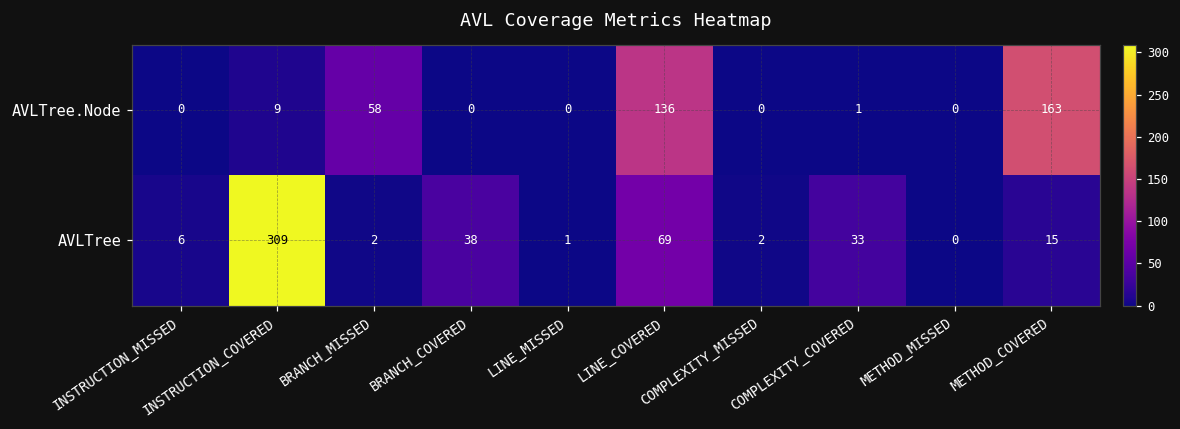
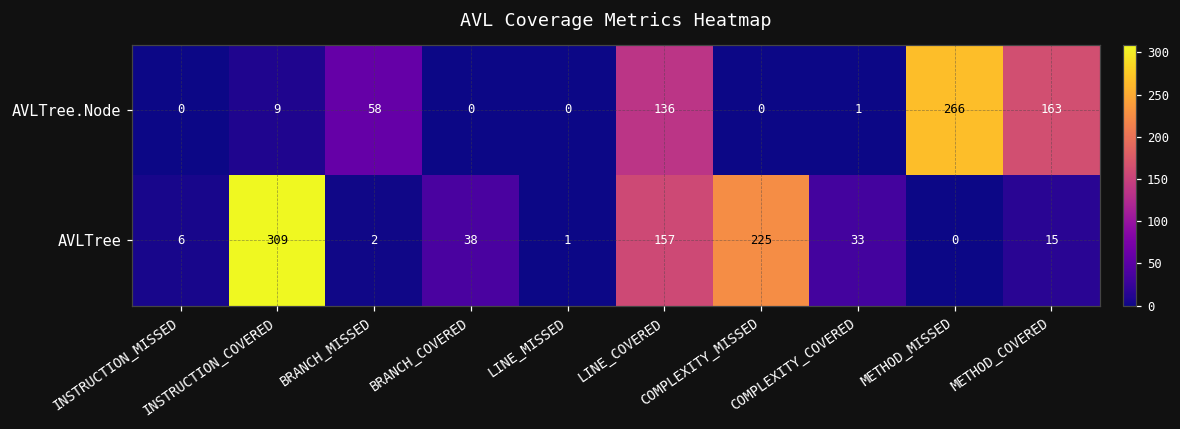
  {
    "AVLTree.Node": {
      "INSTRUCTION_MISSED": 0,
      "INSTRUCTION_COVERED": 9,
      "BRANCH_MISSED": 58,
      "BRANCH_COVERED": 0,
      "LINE_MISSED": 0,
      "LINE_COVERED": 136,
      "COMPLEXITY_MISSED": 0,
      "COMPLEXITY_COVERED": 1,
-     "METHOD_MISSED": 0,
+     "METHOD_MISSED": 266,
      "METHOD_COVERED": 163
    },
    "AVLTree": {
      "INSTRUCTION_MISSED": 6,
      "INSTRUCTION_COVERED": 309,
      "BRANCH_MISSED": 2,
      "BRANCH_COVERED": 38,
      "LINE_MISSED": 1,
-     "LINE_COVERED": 69,
-     "COMPLEXITY_MISSED": 2,
+     "LINE_COVERED": 157,
+     "COMPLEXITY_MISSED": 225,
      "COMPLEXITY_COVERED": 33,
      "METHOD_MISSED": 0,
      "METHOD_COVERED": 15
    }
  }
